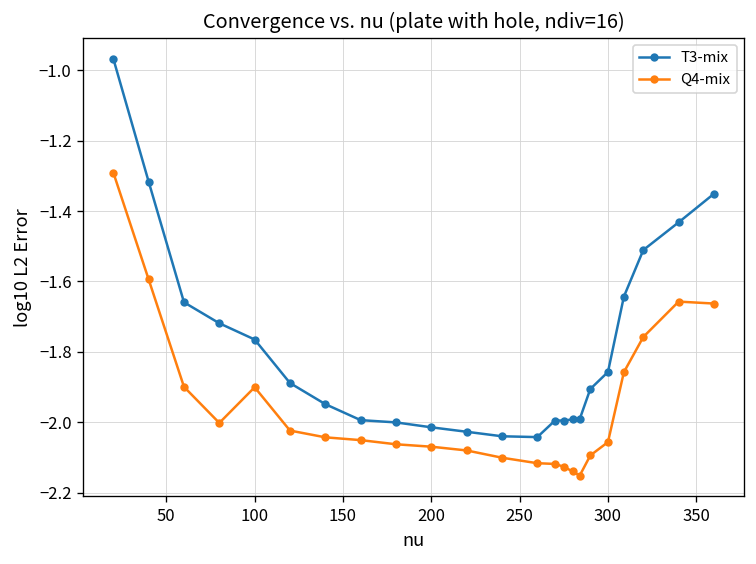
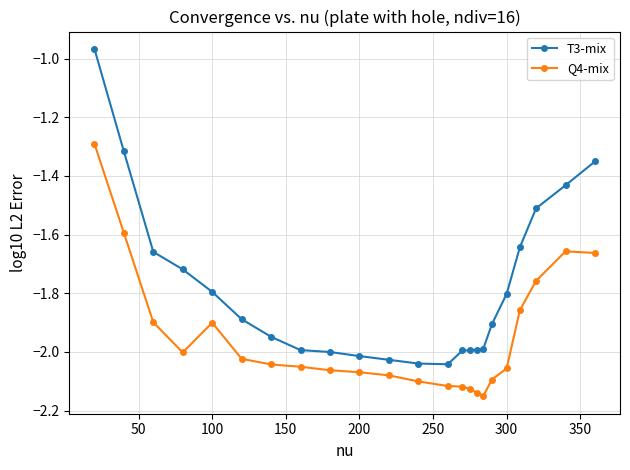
  {
    "T3-mix": {
-     "100": -1.76,
+     "100": -1.80,
      "200": -2.01,
-     "300": -1.86
+     "300": -1.80
    },
    "Q4-mix": {
      "100": -1.90,
      "200": -2.07,
      "300": -2.06
    }
  }
